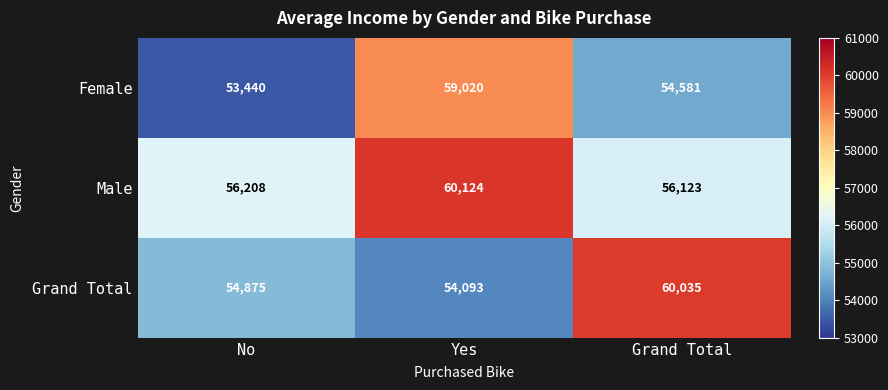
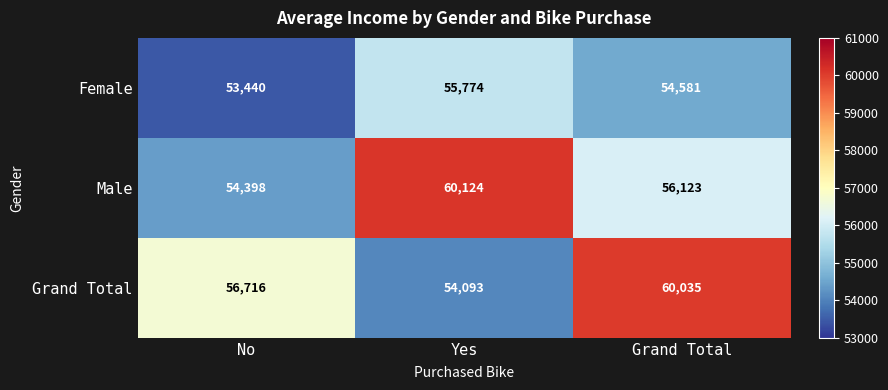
  {
    "Female": {
      "No": "53,440",
-     "Yes": "59,020",
+     "Yes": "55,774",
      "Grand Total": "54,581"
    },
    "Male": {
-     "No": "56,208",
+     "No": "54,398",
      "Yes": "60,124",
      "Grand Total": "56,123"
    },
    "Grand Total": {
-     "No": "54,875",
+     "No": "56,716",
      "Yes": "54,093",
      "Grand Total": "60,035"
    }
  }
